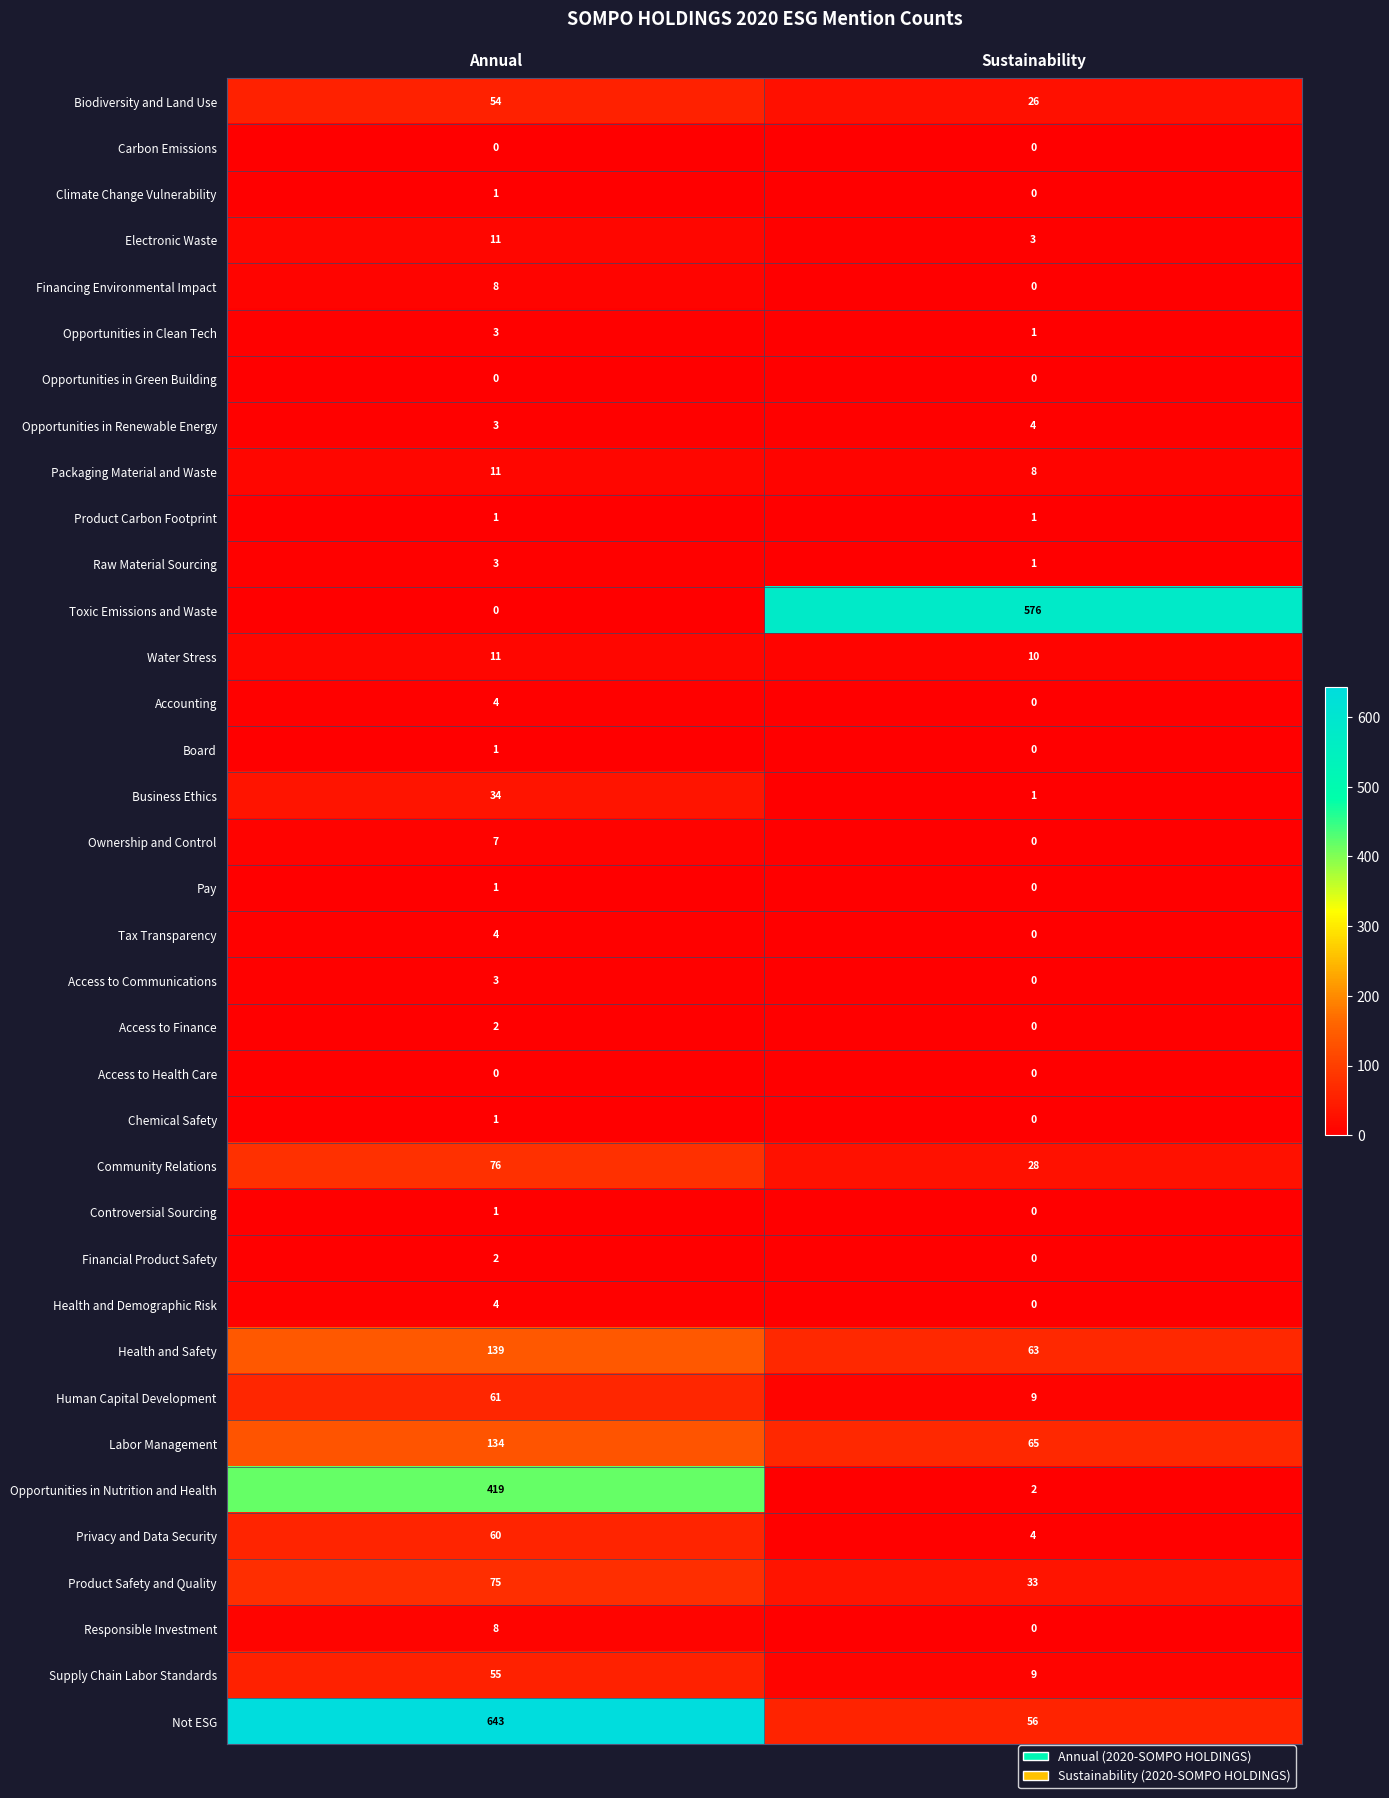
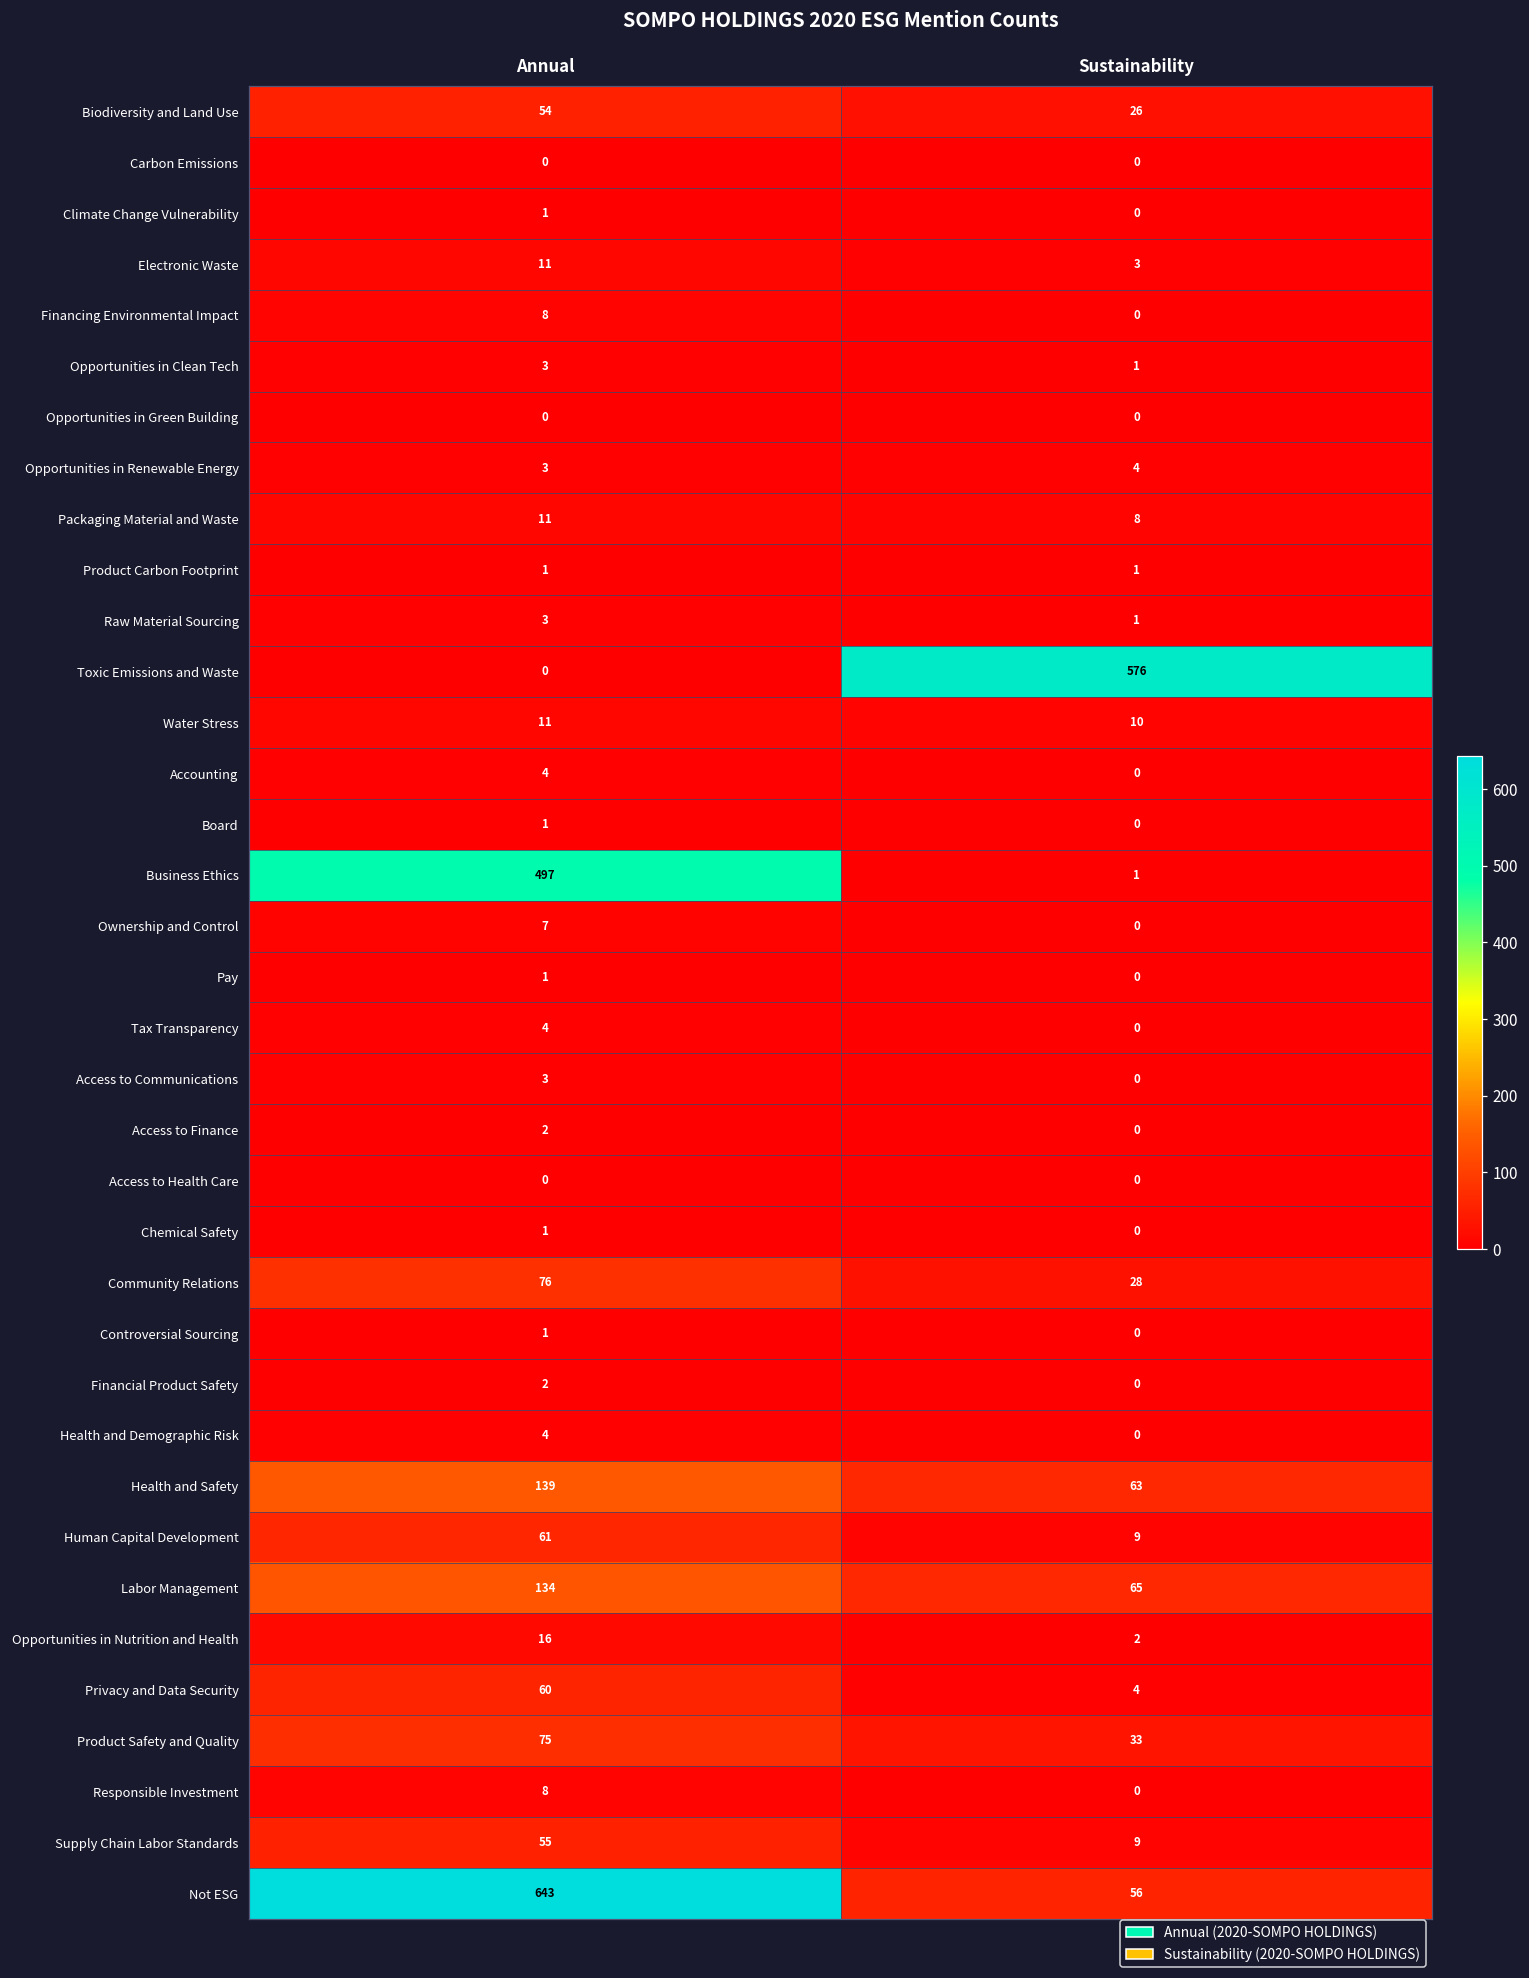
  {
    "Biodiversity and Land Use": {
      "Annual": 54,
      "Sustainability": 26
    },
    "Carbon Emissions": {
      "Annual": 0,
      "Sustainability": 0
    },
    "Climate Change Vulnerability": {
      "Annual": 1,
      "Sustainability": 0
    },
    "Electronic Waste": {
      "Annual": 11,
      "Sustainability": 3
    },
    "Financing Environmental Impact": {
      "Annual": 8,
      "Sustainability": 0
    },
    "Opportunities in Clean Tech": {
      "Annual": 3,
      "Sustainability": 1
    },
    "Opportunities in Green Building": {
      "Annual": 0,
      "Sustainability": 0
    },
    "Opportunities in Renewable Energy": {
      "Annual": 3,
      "Sustainability": 4
    },
    "Packaging Material and Waste": {
      "Annual": 11,
      "Sustainability": 8
    },
    "Product Carbon Footprint": {
      "Annual": 1,
      "Sustainability": 1
    },
    "Raw Material Sourcing": {
      "Annual": 3,
      "Sustainability": 1
    },
    "Toxic Emissions and Waste": {
      "Annual": 0,
      "Sustainability": 576
    },
    "Water Stress": {
      "Annual": 11,
      "Sustainability": 10
    },
    "Accounting": {
      "Annual": 4,
      "Sustainability": 0
    },
    "Board": {
      "Annual": 1,
      "Sustainability": 0
    },
    "Business Ethics": {
-     "Annual": 34,
+     "Annual": 497,
      "Sustainability": 1
    },
    "Ownership and Control": {
      "Annual": 7,
      "Sustainability": 0
    },
    "Pay": {
      "Annual": 1,
      "Sustainability": 0
    },
    "Tax Transparency": {
      "Annual": 4,
      "Sustainability": 0
    },
    "Access to Communications": {
      "Annual": 3,
      "Sustainability": 0
    },
    "Access to Finance": {
      "Annual": 2,
      "Sustainability": 0
    },
    "Access to Health Care": {
      "Annual": 0,
      "Sustainability": 0
    },
    "Chemical Safety": {
      "Annual": 1,
      "Sustainability": 0
    },
    "Community Relations": {
      "Annual": 76,
      "Sustainability": 28
    },
    "Controversial Sourcing": {
      "Annual": 1,
      "Sustainability": 0
    },
    "Financial Product Safety": {
      "Annual": 2,
      "Sustainability": 0
    },
    "Health and Demographic Risk": {
      "Annual": 4,
      "Sustainability": 0
    },
    "Health and Safety": {
      "Annual": 139,
      "Sustainability": 63
    },
    "Human Capital Development": {
      "Annual": 61,
      "Sustainability": 9
    },
    "Labor Management": {
      "Annual": 134,
      "Sustainability": 65
    },
    "Opportunities in Nutrition and Health": {
-     "Annual": 419,
+     "Annual": 16,
      "Sustainability": 2
    },
    "Privacy and Data Security": {
      "Annual": 60,
      "Sustainability": 4
    },
    "Product Safety and Quality": {
      "Annual": 75,
      "Sustainability": 33
    },
    "Responsible Investment": {
      "Annual": 8,
      "Sustainability": 0
    },
    "Supply Chain Labor Standards": {
      "Annual": 55,
      "Sustainability": 9
    },
    "Not ESG": {
      "Annual": 643,
      "Sustainability": 56
    }
  }
